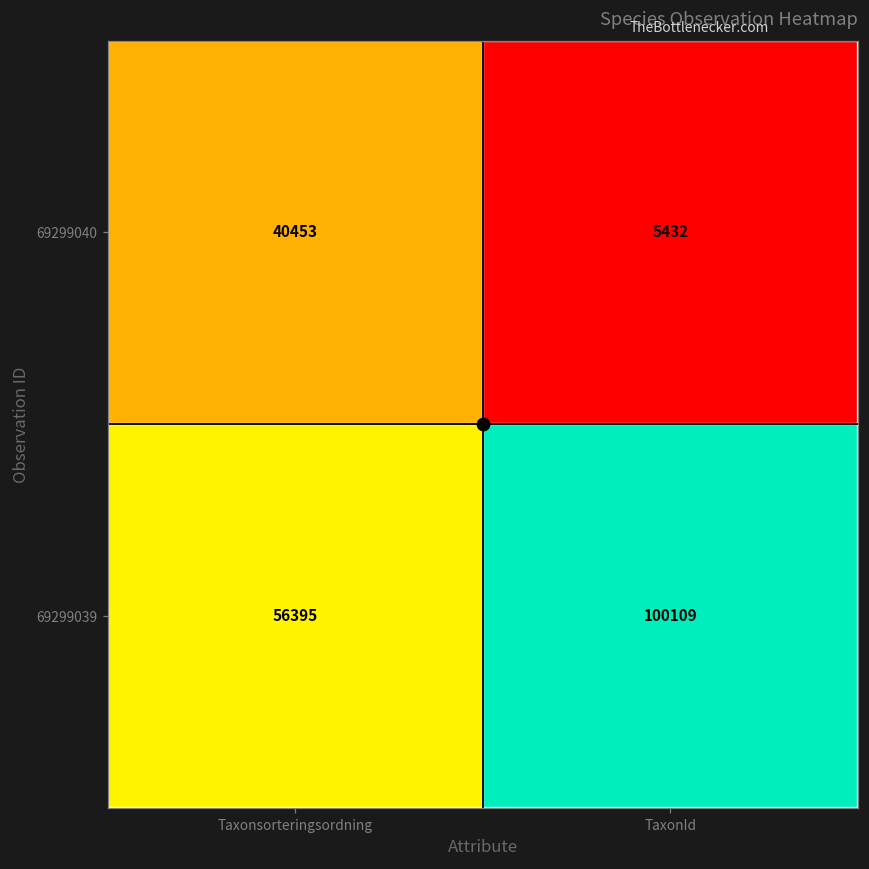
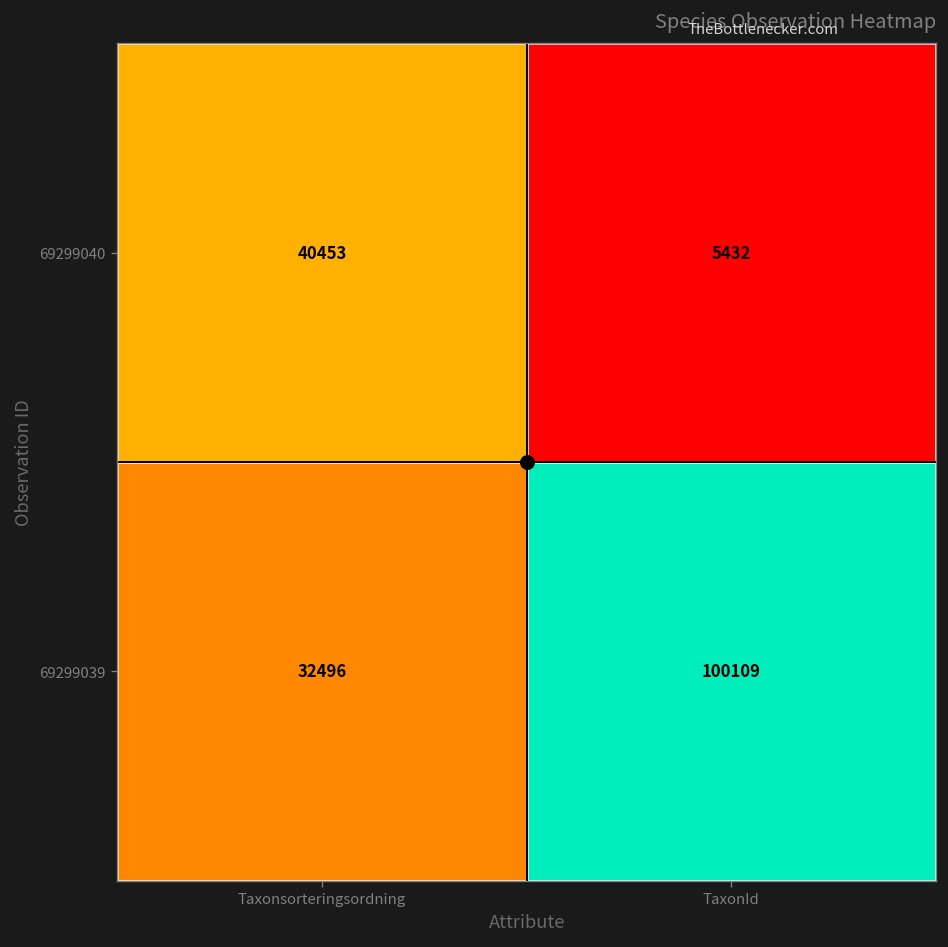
  {
    "69299040": {
      "Taxonsorteringsordning": 40453,
      "TaxonId": 5432
    },
    "69299039": {
-     "Taxonsorteringsordning": 56395,
+     "Taxonsorteringsordning": 32496,
      "TaxonId": 100109
    }
  }
